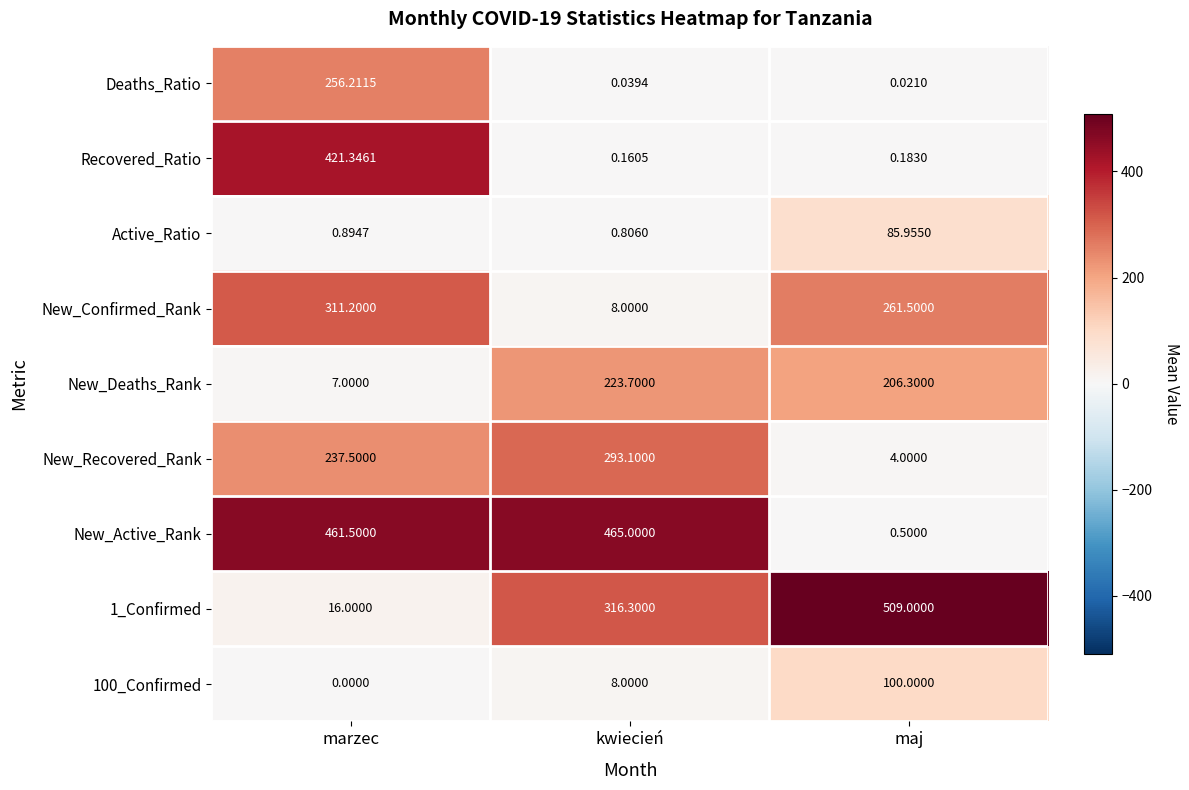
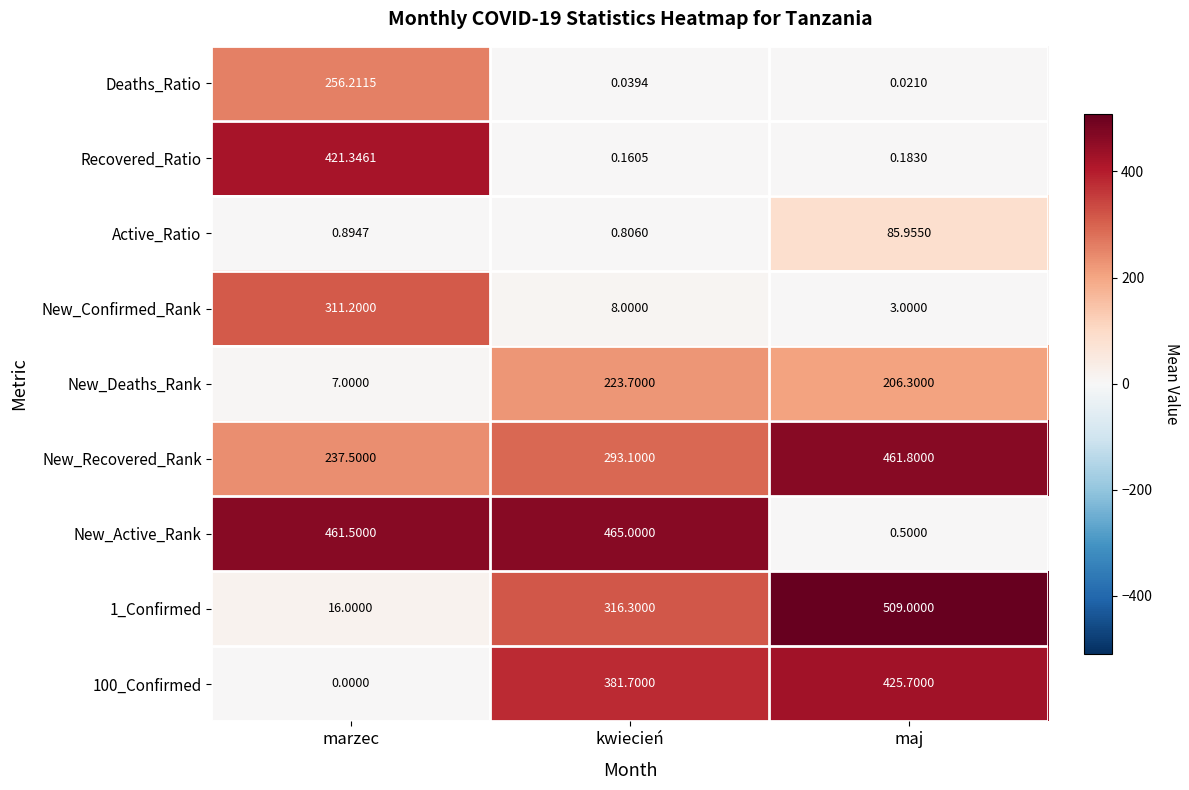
  {
    "Deaths_Ratio": {
      "marzec": 256.2115,
      "kwiecień": 0.0394,
      "maj": 0.0210
    },
    "Recovered_Ratio": {
      "marzec": 421.3461,
      "kwiecień": 0.1605,
      "maj": 0.1830
    },
    "Active_Ratio": {
      "marzec": 0.8947,
      "kwiecień": 0.8060,
      "maj": 85.9550
    },
    "New_Confirmed_Rank": {
      "marzec": 311.2000,
      "kwiecień": 8.0000,
-     "maj": 261.5000
+     "maj": 3.0000
    },
    "New_Deaths_Rank": {
      "marzec": 7.0000,
      "kwiecień": 223.7000,
      "maj": 206.3000
    },
    "New_Recovered_Rank": {
      "marzec": 237.5000,
      "kwiecień": 293.1000,
-     "maj": 4.0000
+     "maj": 461.8000
    },
    "New_Active_Rank": {
      "marzec": 461.5000,
      "kwiecień": 465.0000,
      "maj": 0.5000
    },
    "1_Confirmed": {
      "marzec": 16.0000,
      "kwiecień": 316.3000,
      "maj": 509.0000
    },
    "100_Confirmed": {
      "marzec": 0.0000,
-     "kwiecień": 8.0000,
-     "maj": 100.0000
+     "kwiecień": 381.7000,
+     "maj": 425.7000
    }
  }
